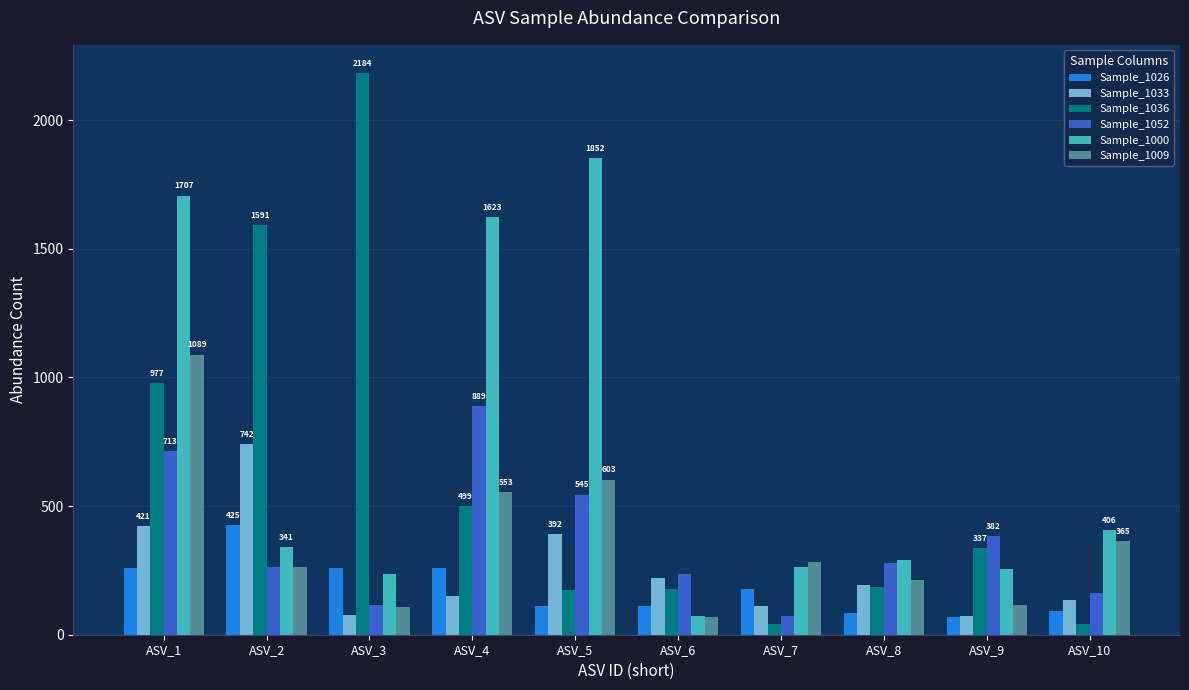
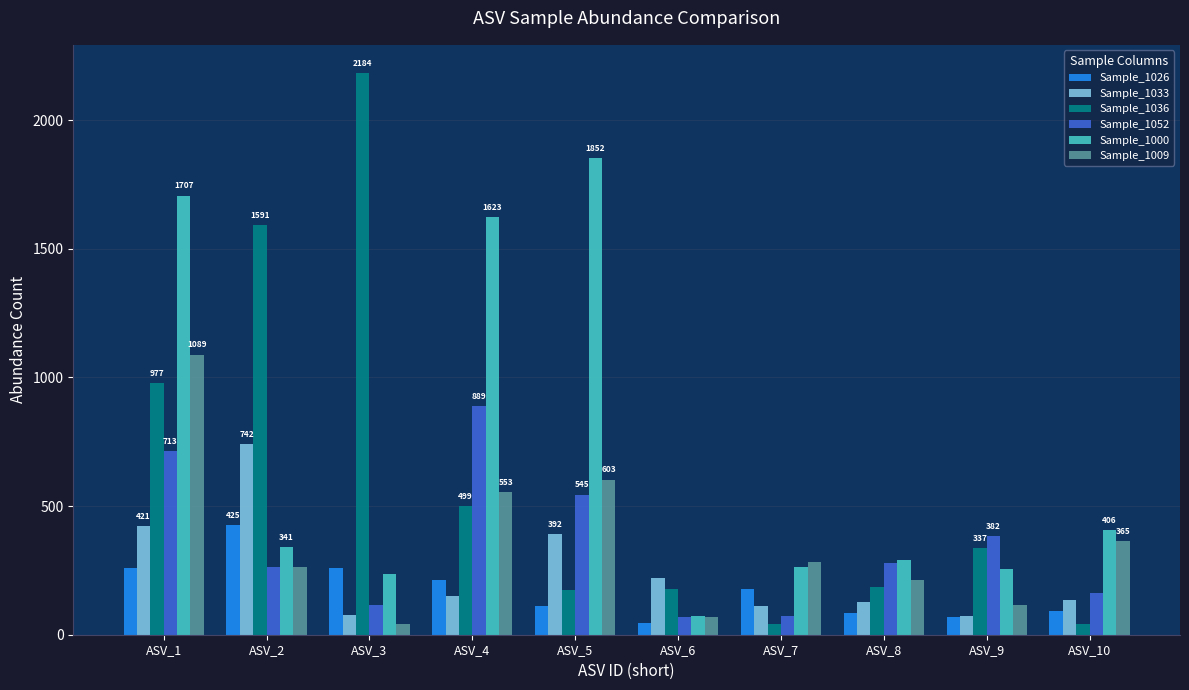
  {
    "Sample_1026": {
      "ASV_1": 260,
      "ASV_3": 260,
-     "ASV_4": 260,
+     "ASV_4": 210,
      "ASV_5": 110,
-     "ASV_6": 110,
+     "ASV_6": 40,
      "ASV_7": 180,
      "ASV_8": 90,
      "ASV_9": 70,
      "ASV_10": 90
    },
    "Sample_1033": {
      "ASV_3": 80,
      "ASV_4": 150,
      "ASV_6": 220,
      "ASV_7": 110,
-     "ASV_8": 190,
+     "ASV_8": 130,
      "ASV_9": 70,
      "ASV_10": 140
    },
    "Sample_1036": {
      "ASV_1": 977,
      "ASV_2": 1591,
      "ASV_3": 2184,
      "ASV_4": 499,
      "ASV_9": 337
    },
    "Sample_1052": {
      "ASV_2": 270,
      "ASV_3": 120,
-     "ASV_6": 240,
+     "ASV_6": 70,
      "ASV_7": 70,
      "ASV_8": 280,
      "ASV_10": 160
    },
    "Sample_1000": {
      "ASV_1": 1707,
      "ASV_2": 341,
      "ASV_4": 1623,
      "ASV_5": 1852,
      "ASV_10": 406
    },
    "Sample_1009": {
      "ASV_2": 260,
-     "ASV_3": 110,
+     "ASV_3": 40,
      "ASV_6": 70,
      "ASV_7": 280,
      "ASV_8": 210,
      "ASV_9": 110
    }
  }
